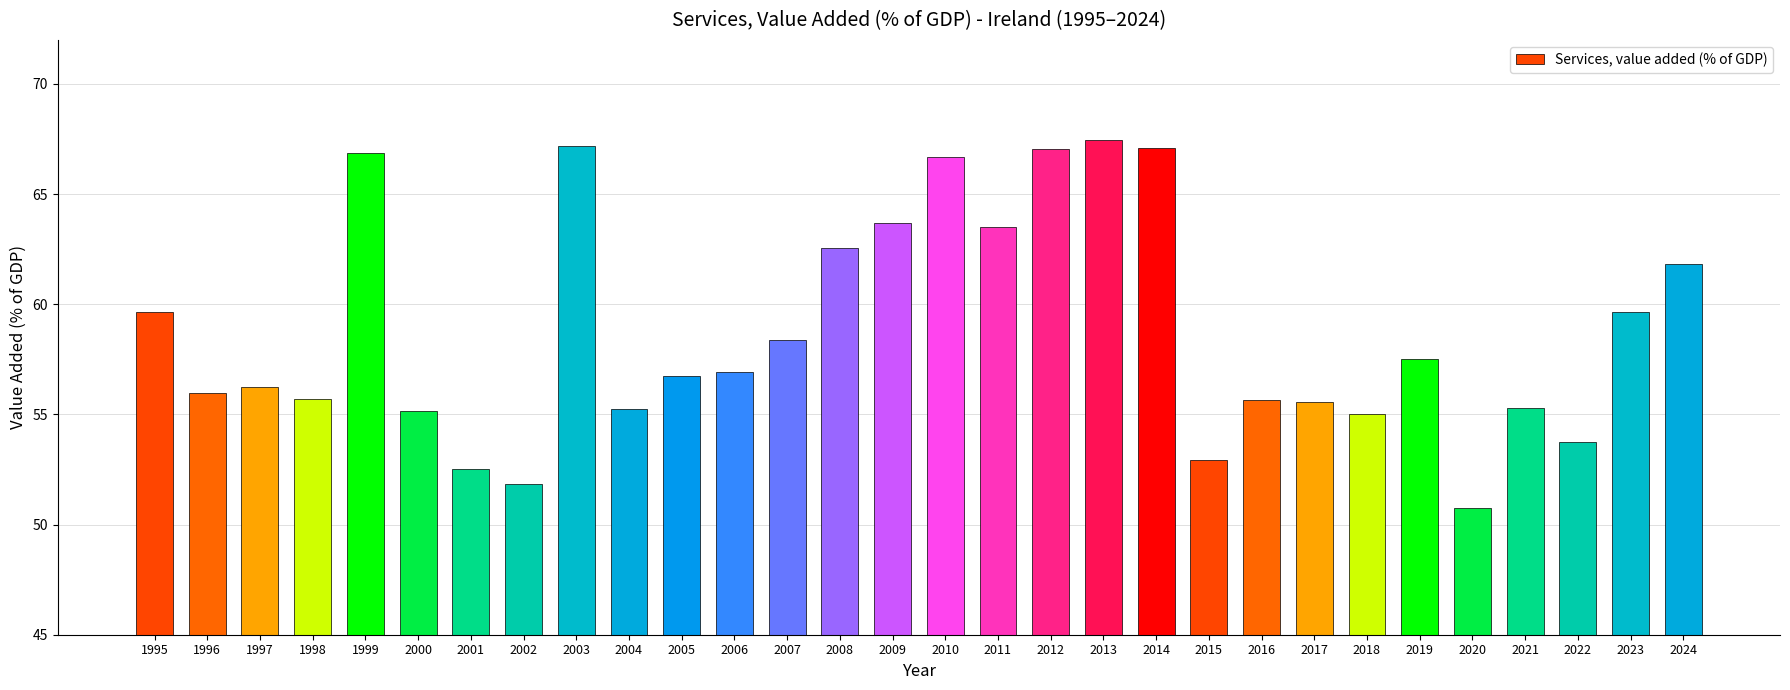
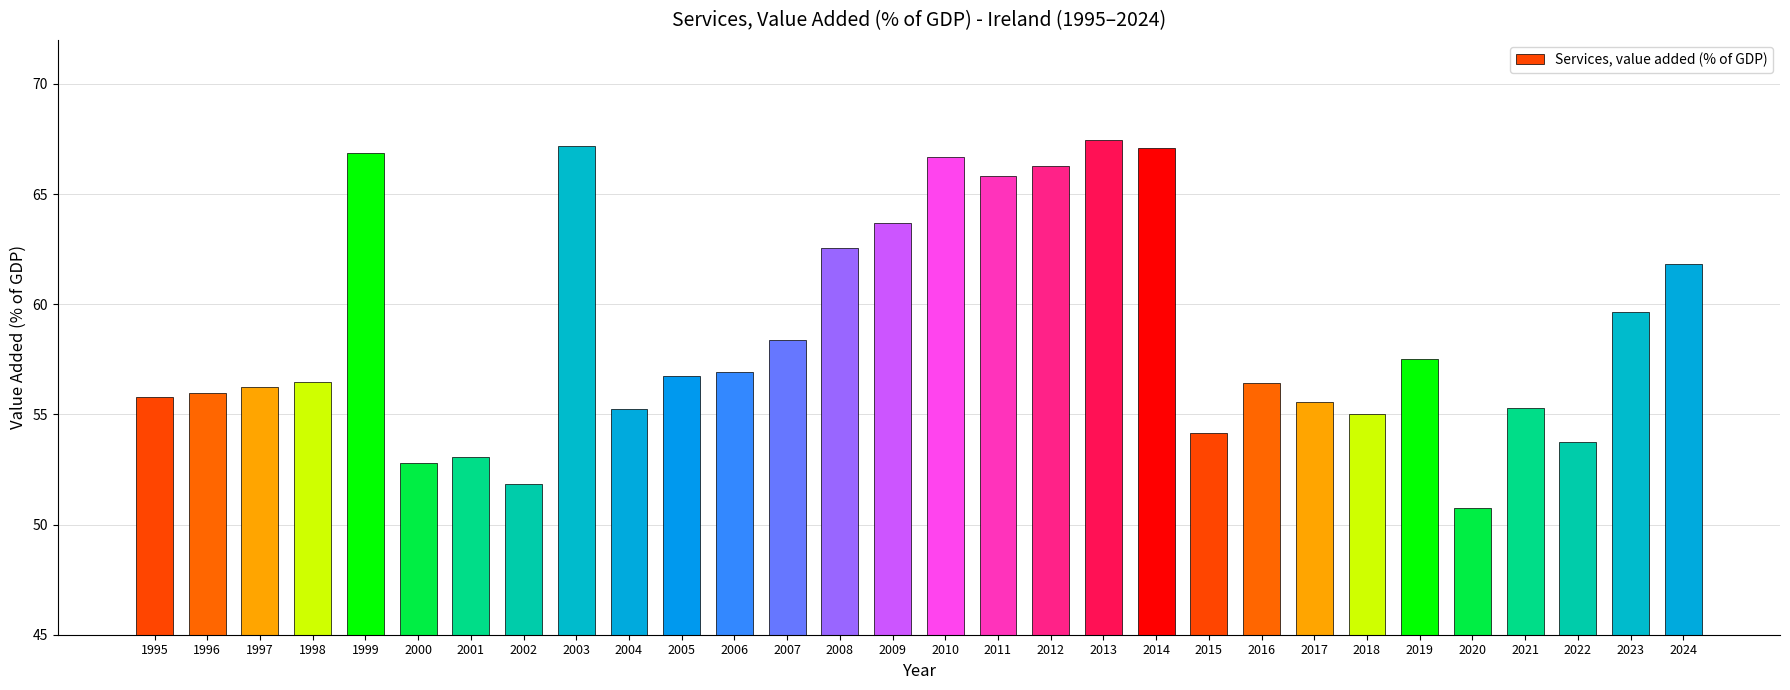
  {
-   "1995": 59.6,
+   "1995": 55.8,
    "1996": 56.0,
    "1997": 56.2,
-   "1998": 55.7,
+   "1998": 56.5,
    "1999": 66.9,
-   "2000": 55.1,
-   "2001": 52.5,
+   "2000": 52.8,
+   "2001": 53.0,
    "2002": 51.8,
    "2003": 67.2,
    "2004": 55.2,
    "2005": 56.7,
    "2006": 56.9,
    "2007": 58.4,
    "2008": 62.6,
    "2009": 63.7,
    "2010": 66.7,
-   "2011": 63.5,
-   "2012": 67.0,
+   "2011": 65.8,
+   "2012": 66.3,
    "2013": 67.4,
    "2014": 67.1,
-   "2015": 52.9,
-   "2016": 55.7,
+   "2015": 54.2,
+   "2016": 56.4,
    "2017": 55.6,
    "2018": 55.0,
    "2019": 57.5,
    "2020": 50.8,
    "2021": 55.3,
    "2022": 53.7,
    "2023": 59.6,
    "2024": 61.8
  }
